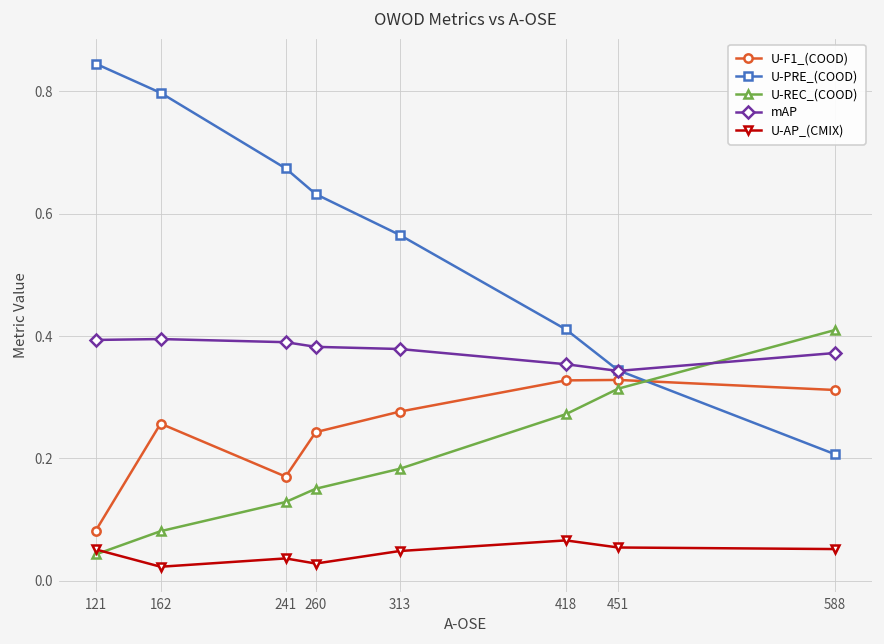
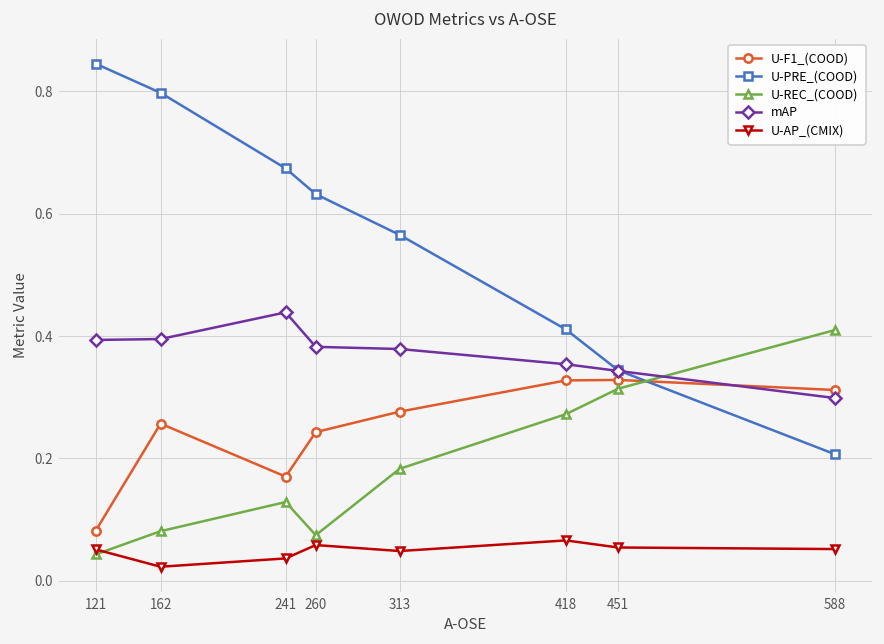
  {
    "U-F1_(COOD)": {
      "121": 0.08,
      "162": 0.26,
      "241": 0.17,
      "260": 0.24,
      "313": 0.28,
      "418": 0.33,
      "451": 0.33,
      "588": 0.31
    },
    "U-PRE_(COOD)": {
      "121": 0.85,
      "162": 0.80,
      "241": 0.67,
      "260": 0.63,
      "313": 0.57,
      "418": 0.41,
      "588": 0.21
    },
    "U-REC_(COOD)": {
      "121": 0.04,
      "162": 0.08,
      "241": 0.13,
-     "260": 0.15,
+     "260": 0.07,
      "313": 0.18,
      "418": 0.27,
      "451": 0.31,
      "588": 0.41
    },
    "mAP": {
      "121": 0.39,
      "162": 0.40,
-     "241": 0.39,
+     "241": 0.44,
      "260": 0.38,
      "313": 0.38,
      "418": 0.35,
-     "588": 0.37
+     "588": 0.30
    },
    "U-AP_(CMIX)": {
      "121": 0.05,
      "162": 0.02,
      "241": 0.04,
-     "260": 0.03,
+     "260": 0.06,
      "313": 0.05,
      "418": 0.07,
      "451": 0.05,
      "588": 0.05
    }
  }
